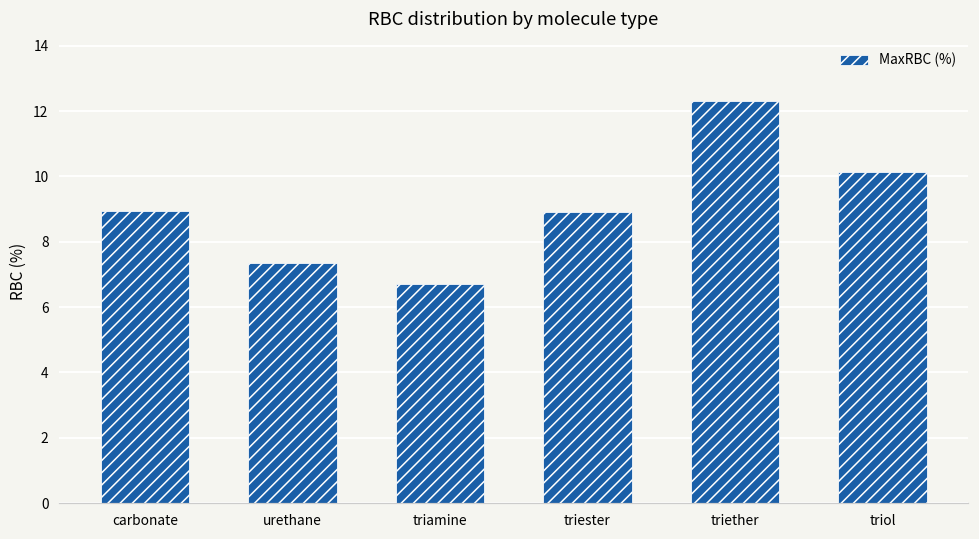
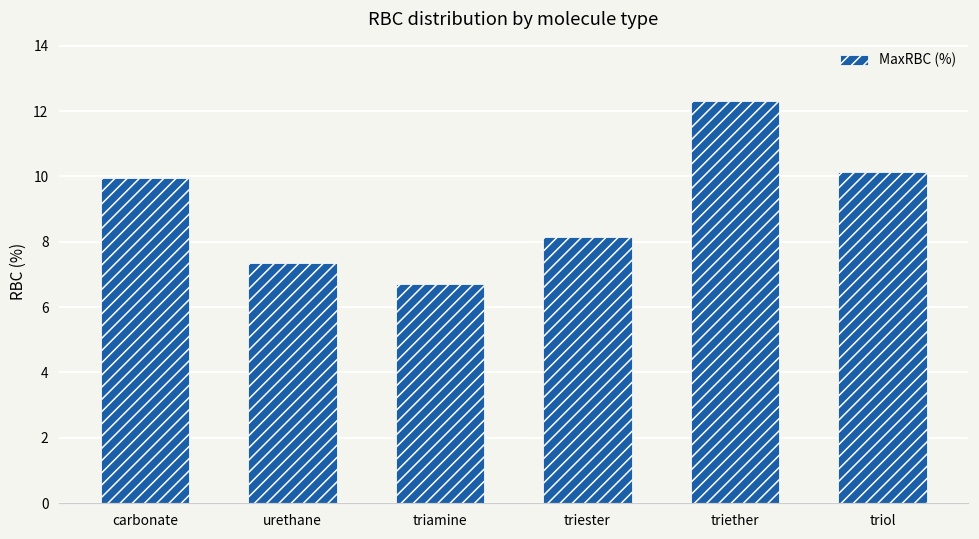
  {
-   "carbonate": 9.0,
+   "carbonate": 10.0,
    "urethane": 7.4,
    "triamine": 6.7,
-   "triester": 8.9,
+   "triester": 8.1,
    "triether": 12.3,
    "triol": 10.1
  }
